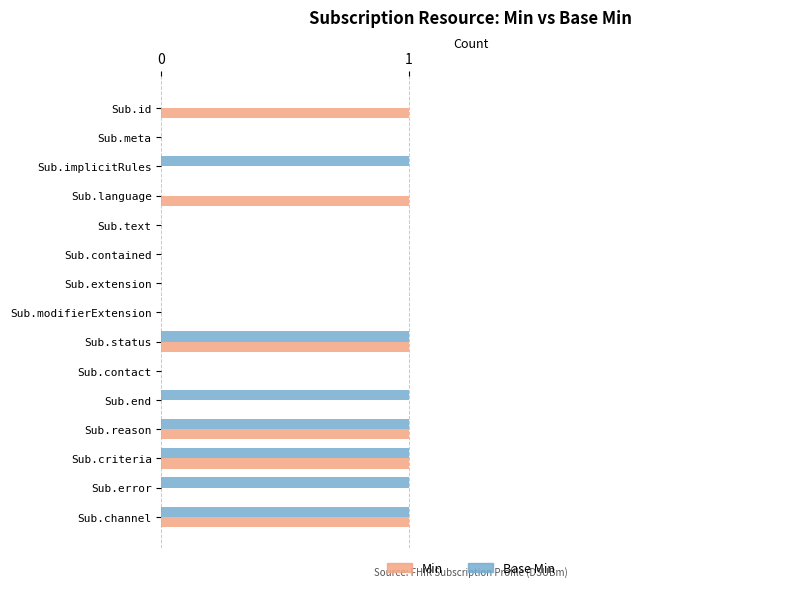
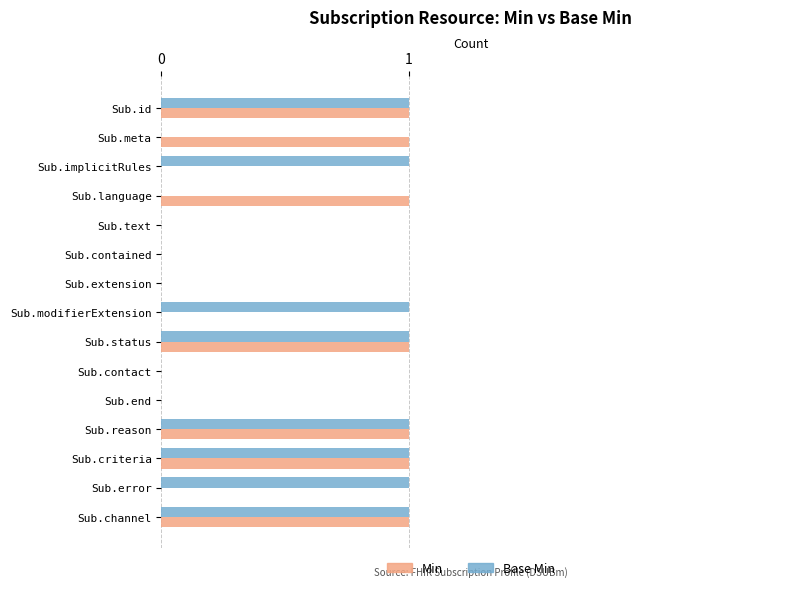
  {
    "Min": {
      "Sub.id": 1,
-     "Sub.meta": 0,
+     "Sub.meta": 1,
      "Sub.implicitRules": 0,
      "Sub.language": 1,
      "Sub.text": 0,
      "Sub.contained": 0,
      "Sub.extension": 0,
      "Sub.modifierExtension": 0,
      "Sub.status": 1,
      "Sub.contact": 0,
      "Sub.end": 0,
      "Sub.reason": 1,
      "Sub.criteria": 1,
      "Sub.error": 0,
      "Sub.channel": 1
    },
    "Base Min": {
-     "Sub.id": 0,
+     "Sub.id": 1,
      "Sub.meta": 0,
      "Sub.implicitRules": 1,
      "Sub.language": 0,
      "Sub.text": 0,
      "Sub.contained": 0,
      "Sub.extension": 0,
-     "Sub.modifierExtension": 0,
+     "Sub.modifierExtension": 1,
      "Sub.status": 1,
      "Sub.contact": 0,
-     "Sub.end": 1,
+     "Sub.end": 0,
      "Sub.reason": 1,
      "Sub.criteria": 1,
      "Sub.error": 1,
      "Sub.channel": 1
    }
  }
